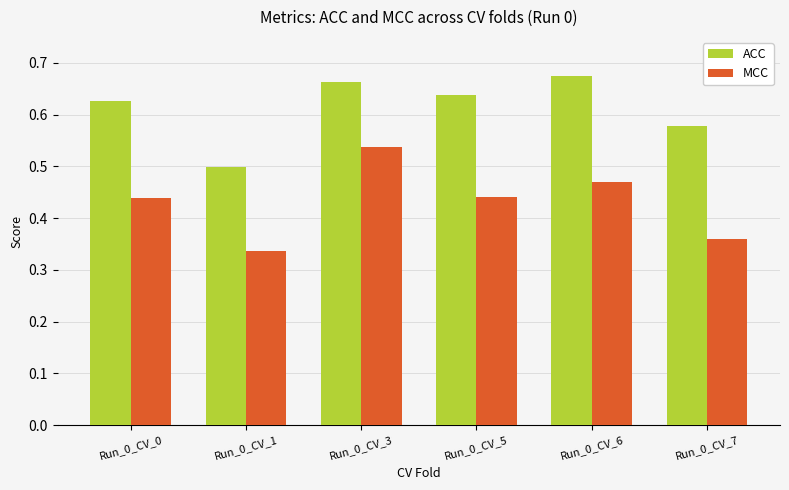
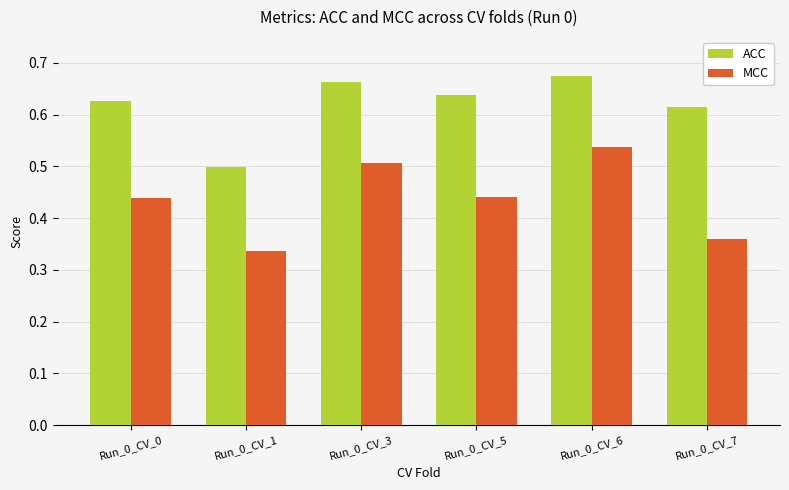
  {
    "ACC": {
      "Run_0_CV_0": 0.63,
      "Run_0_CV_1": 0.50,
      "Run_0_CV_3": 0.66,
      "Run_0_CV_5": 0.64,
      "Run_0_CV_6": 0.68,
-     "Run_0_CV_7": 0.58
+     "Run_0_CV_7": 0.61
    },
    "MCC": {
      "Run_0_CV_0": 0.44,
      "Run_0_CV_1": 0.34,
-     "Run_0_CV_3": 0.54,
+     "Run_0_CV_3": 0.51,
      "Run_0_CV_5": 0.44,
-     "Run_0_CV_6": 0.47,
+     "Run_0_CV_6": 0.54,
      "Run_0_CV_7": 0.36
    }
  }
